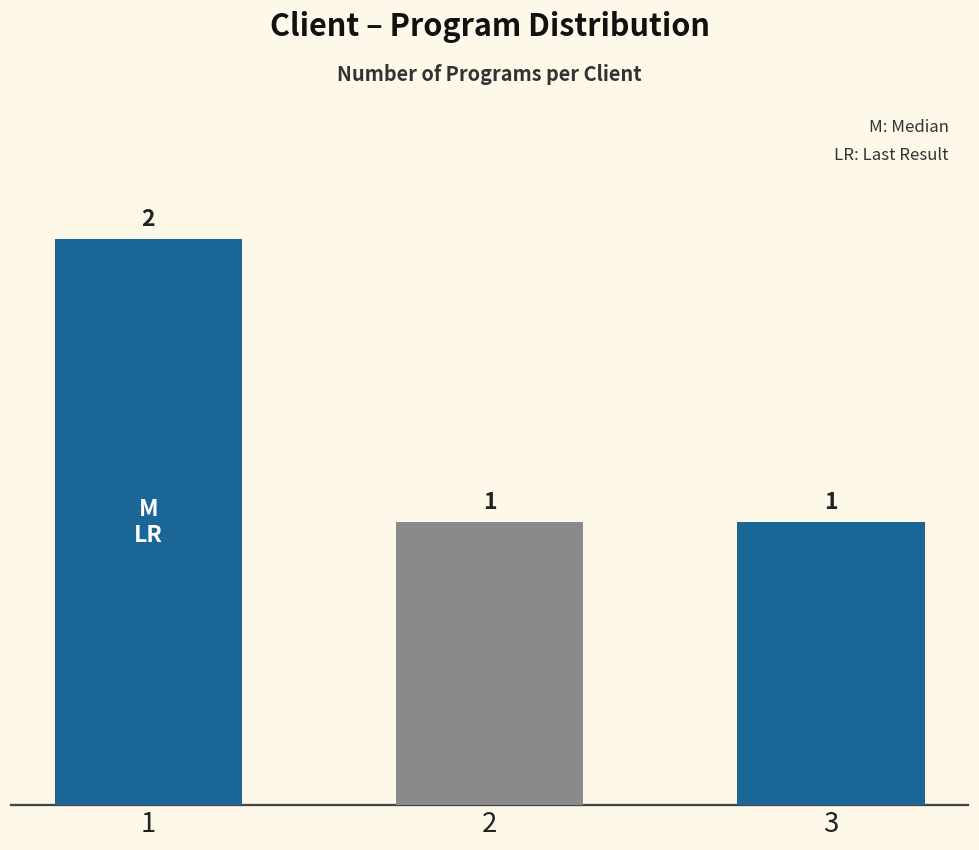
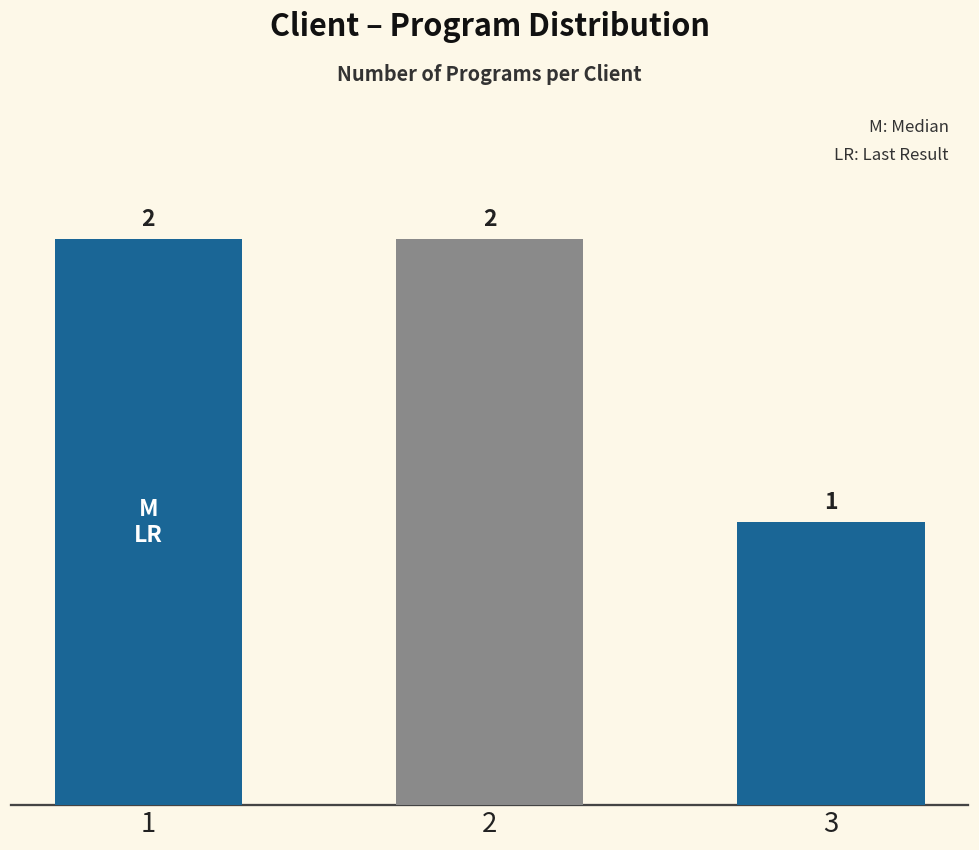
  {
    "1": 2,
-   "2": 1,
+   "2": 2,
    "3": 1
  }
